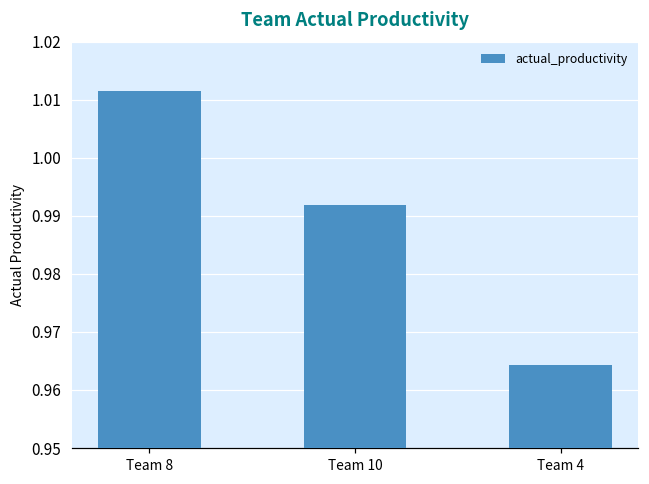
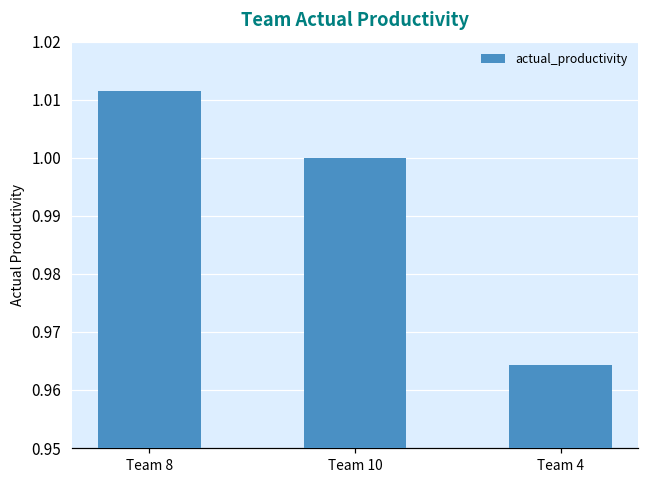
  {
    "Team 8": 1.012,
-   "Team 10": 0.992,
+   "Team 10": 1.000,
    "Team 4": 0.964
  }
